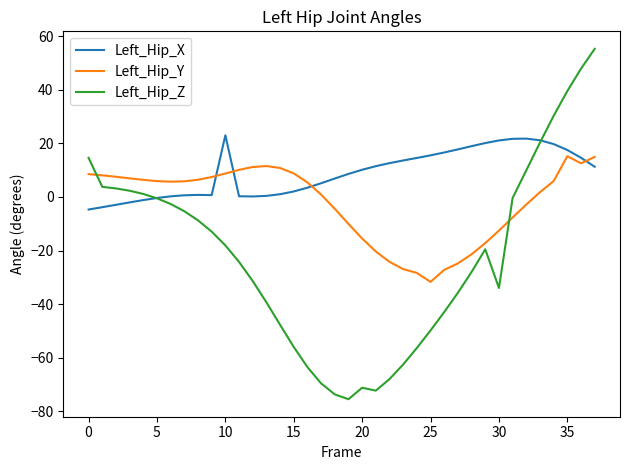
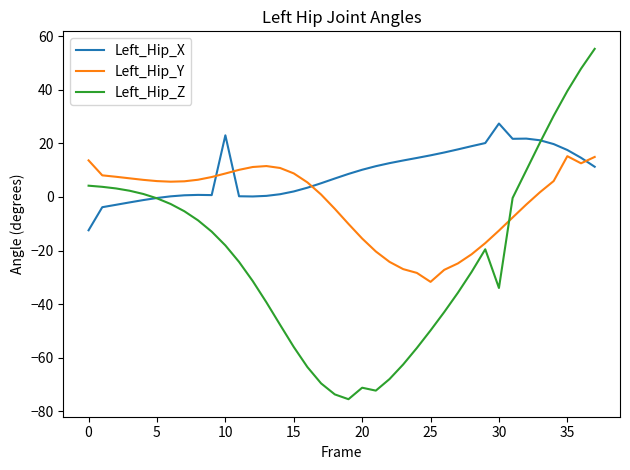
  {
    "Left_Hip_X": {
-     "0": -5,
+     "0": -12,
      "10": 23,
      "15": 2,
      "20": 10,
      "25": 16,
-     "30": 21,
+     "30": 27,
      "35": 18
    },
    "Left_Hip_Y": {
-     "0": 9,
+     "0": 14,
      "5": 6,
      "10": 9,
      "15": 9,
      "20": -15,
      "25": -32,
      "30": -13,
      "35": 15
    },
    "Left_Hip_Z": {
-     "0": 15,
+     "0": 4,
      "10": -18,
      "15": -56,
      "20": -71,
      "25": -50,
      "30": -34,
      "35": 40
    }
  }
